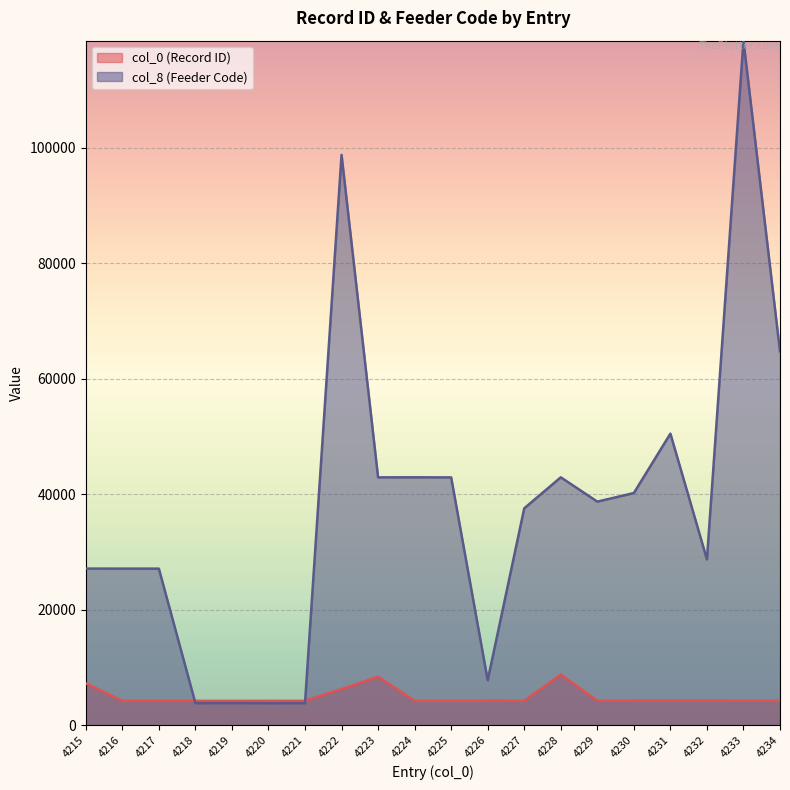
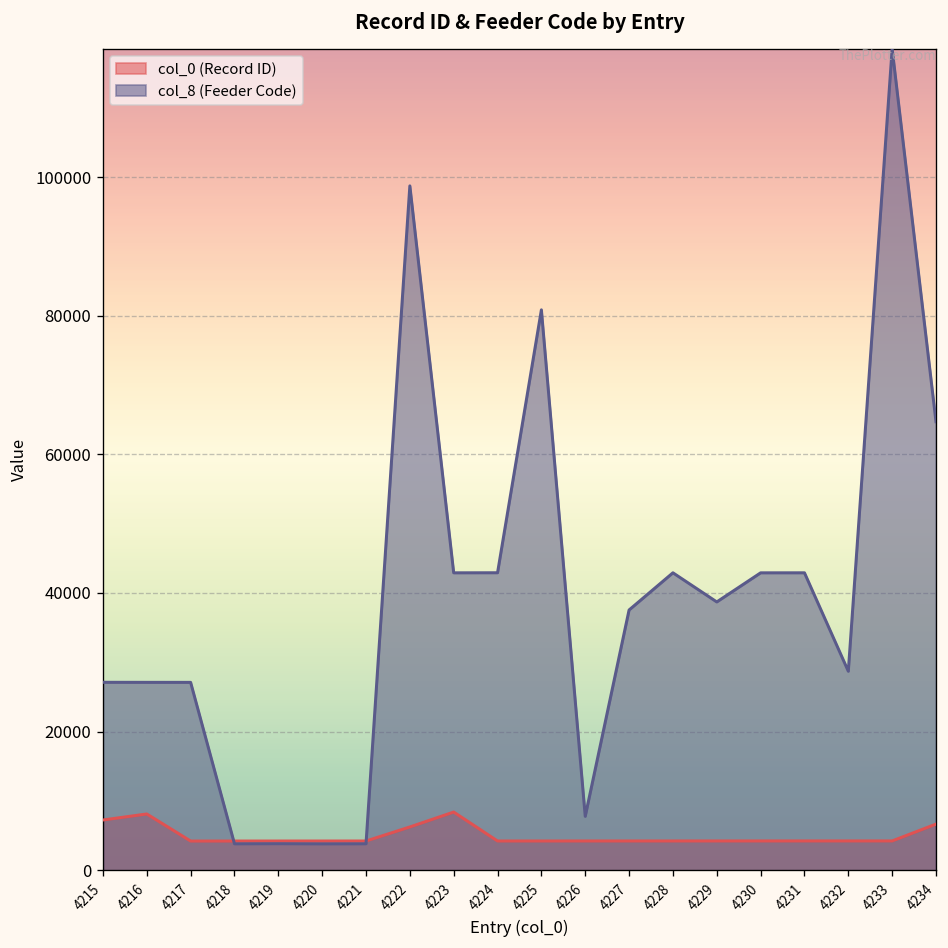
  {
    "col_0 (Record ID)": {
      "4215": 7000,
-     "4216": 4000,
+     "4216": 8000,
      "4217": 4000,
      "4222": 6000,
      "4223": 8000,
      "4224": 4000,
      "4225": 4000,
      "4226": 4000,
      "4227": 4000,
-     "4228": 9000,
+     "4228": 4000,
      "4229": 4000,
      "4230": 4000,
      "4231": 4000,
      "4232": 4000,
      "4233": 4000,
-     "4234": 4000
+     "4234": 7000
    },
    "col_8 (Feeder Code)": {
      "4215": 27000,
      "4216": 27000,
      "4217": 27000,
      "4222": 99000,
      "4223": 43000,
      "4224": 43000,
-     "4225": 43000,
+     "4225": 81000,
      "4226": 8000,
      "4227": 38000,
      "4228": 43000,
      "4229": 39000,
-     "4230": 40000,
-     "4231": 50000,
+     "4230": 43000,
+     "4231": 43000,
      "4232": 29000,
      "4233": 119000,
      "4234": 65000
    }
  }
